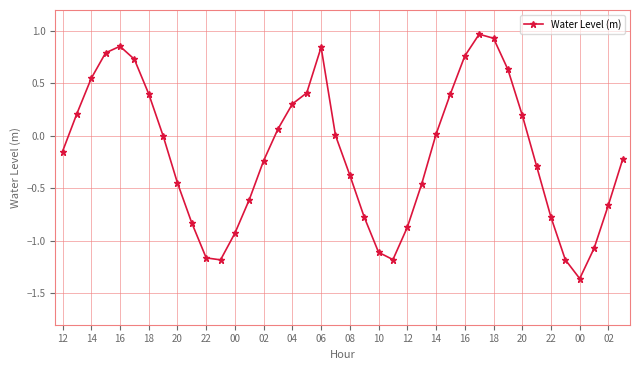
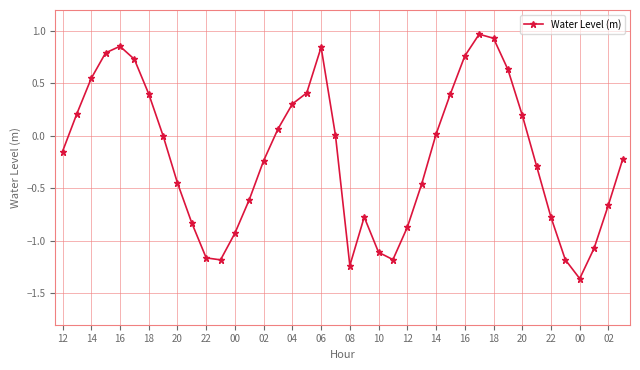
  {
    "04": 0.30,
    "06": 0.84,
-   "08": -0.37,
+   "08": -1.24,
    "10": -1.11
  }
